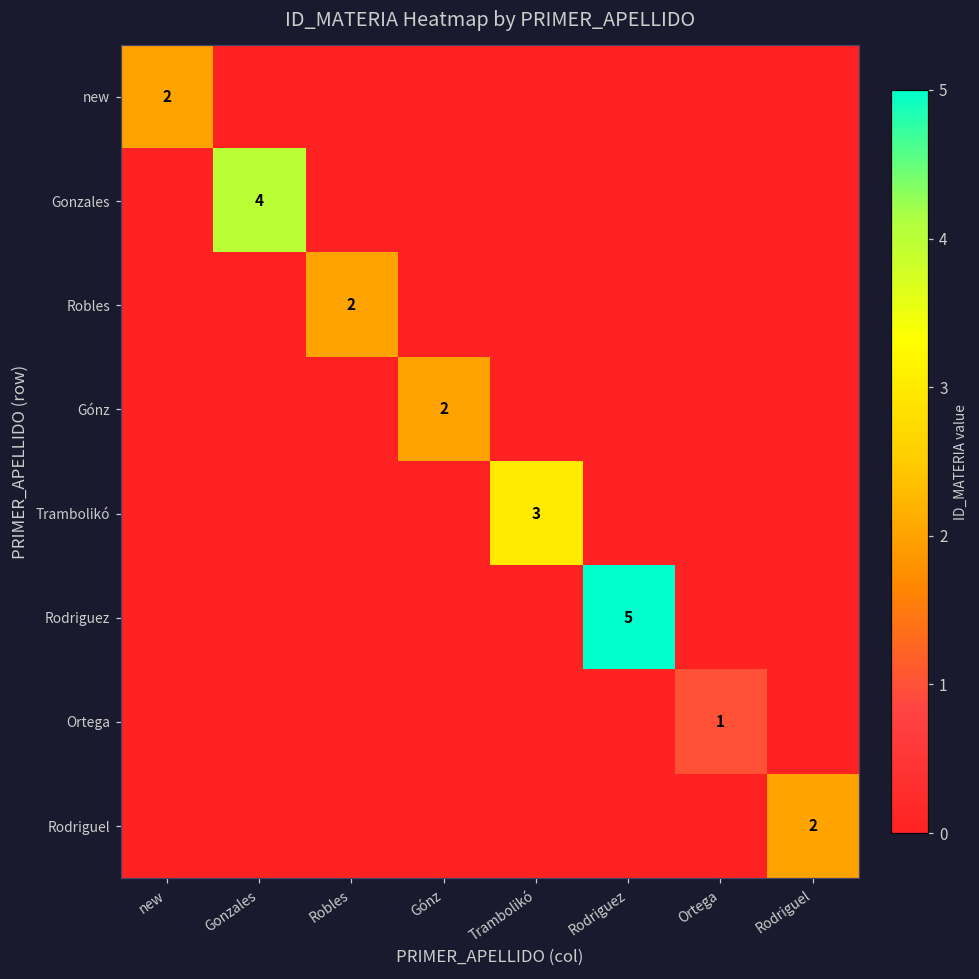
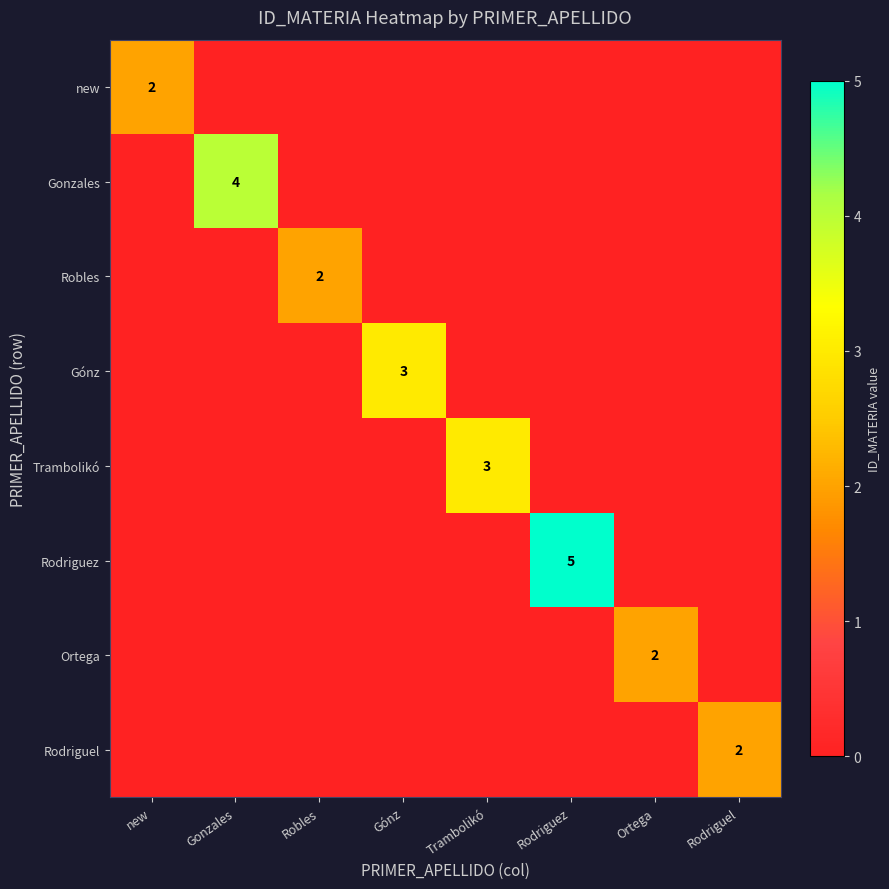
  {
    "new": {
      "new": 2
    },
    "Gonzales": {
      "Gonzales": 4
    },
    "Robles": {
      "Robles": 2
    },
    "Gónz": {
-     "Gónz": 2
+     "Gónz": 3
    },
    "Trambolikó": {
      "Trambolikó": 3
    },
    "Rodriguez": {
      "Rodriguez": 5
    },
    "Ortega": {
-     "Ortega": 1
+     "Ortega": 2
    },
    "Rodriguel": {
      "Rodriguel": 2
    }
  }
